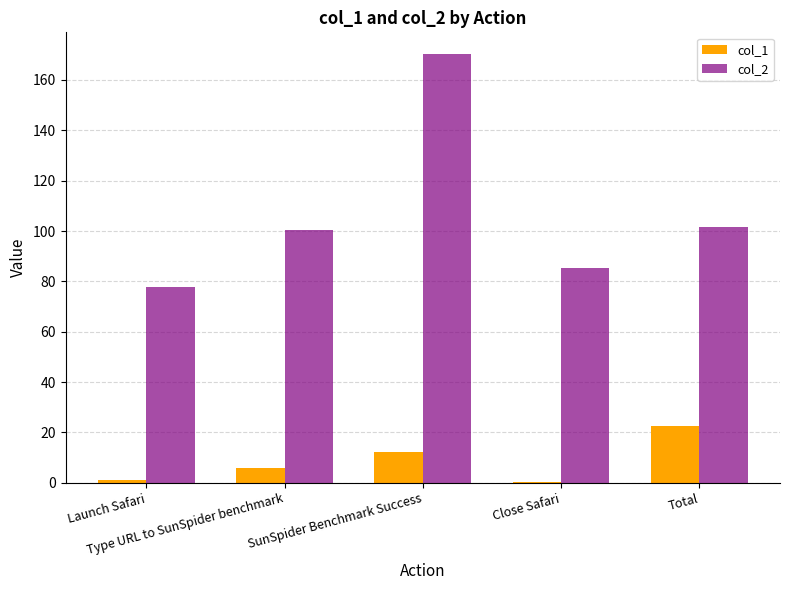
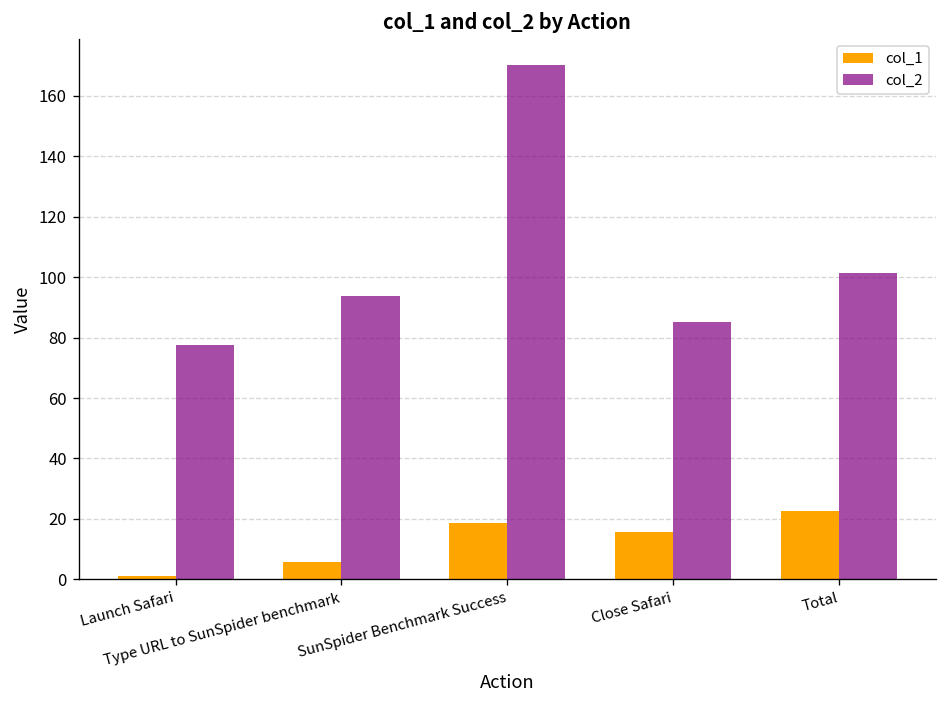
  {
    "col_1": {
      "Launch Safari": 1,
      "Type URL to SunSpider benchmark": 6,
-     "SunSpider Benchmark Success": 12,
-     "Close Safari": 0,
+     "SunSpider Benchmark Success": 19,
+     "Close Safari": 16,
      "Total": 23
    },
    "col_2": {
      "Launch Safari": 78,
-     "Type URL to SunSpider benchmark": 100,
+     "Type URL to SunSpider benchmark": 94,
      "SunSpider Benchmark Success": 170,
      "Close Safari": 85,
      "Total": 101
    }
  }
